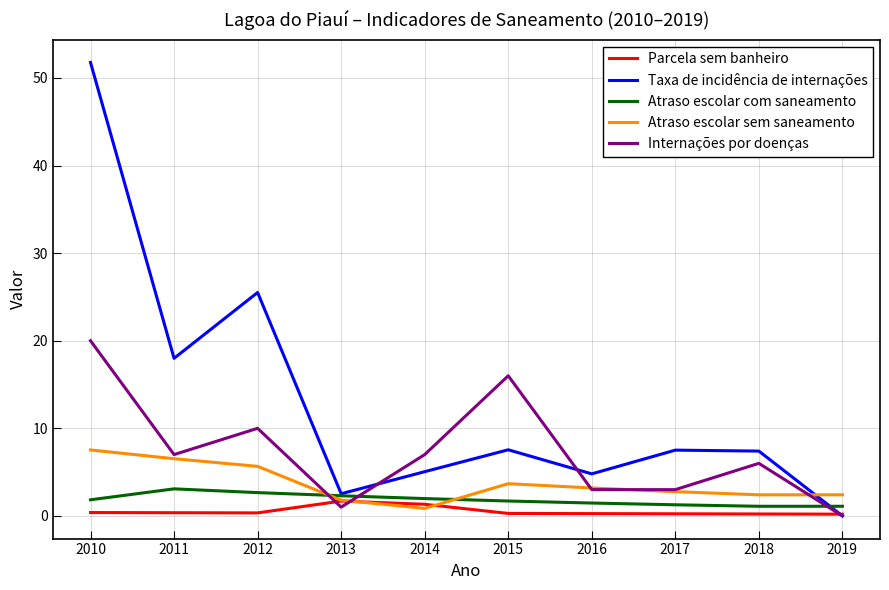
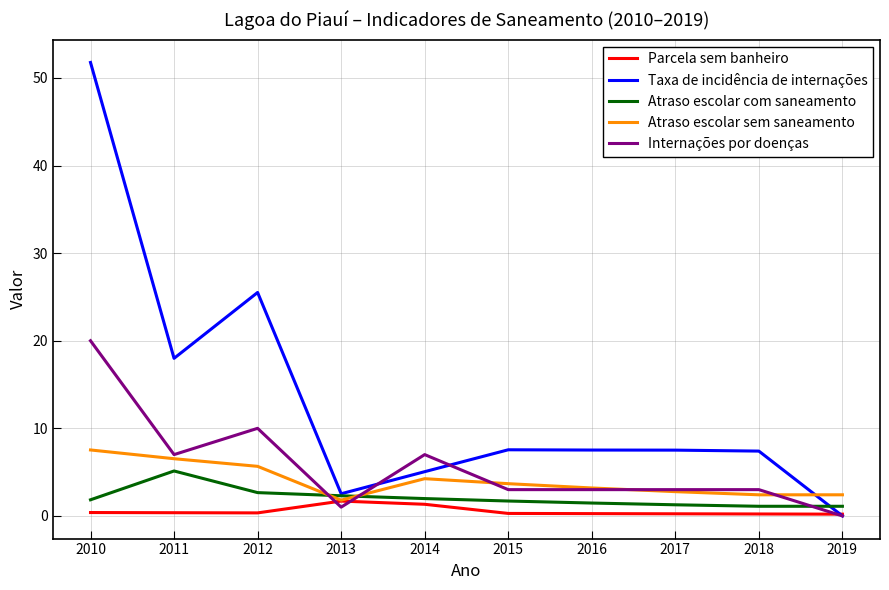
  {
    "Parcela sem banheiro": {
      "2010": 0,
      "2011": 0,
      "2012": 0,
      "2014": 1,
      "2015": 0,
      "2016": 0,
      "2017": 0,
      "2018": 0
    },
    "Taxa de incidência de internações": {
      "2010": 52,
      "2011": 18,
      "2012": 26,
      "2014": 5,
      "2015": 8,
-     "2016": 5,
+     "2016": 8,
      "2017": 8,
      "2018": 7
    },
    "Atraso escolar com saneamento": {
      "2010": 2,
-     "2011": 3,
+     "2011": 5,
      "2012": 3,
      "2014": 2,
      "2015": 2,
      "2016": 1,
      "2017": 1,
      "2018": 1,
      "2019": 1
    },
    "Atraso escolar sem saneamento": {
      "2010": 8,
      "2011": 7,
      "2012": 6,
-     "2014": 1,
+     "2014": 4,
      "2015": 4,
      "2018": 2,
      "2019": 2
    },
    "Internações por doenças": {
      "2010": 20,
      "2011": 7,
      "2012": 10,
      "2013": 1,
      "2014": 7,
-     "2015": 16,
-     "2018": 6
+     "2015": 3,
+     "2018": 3
    }
  }
